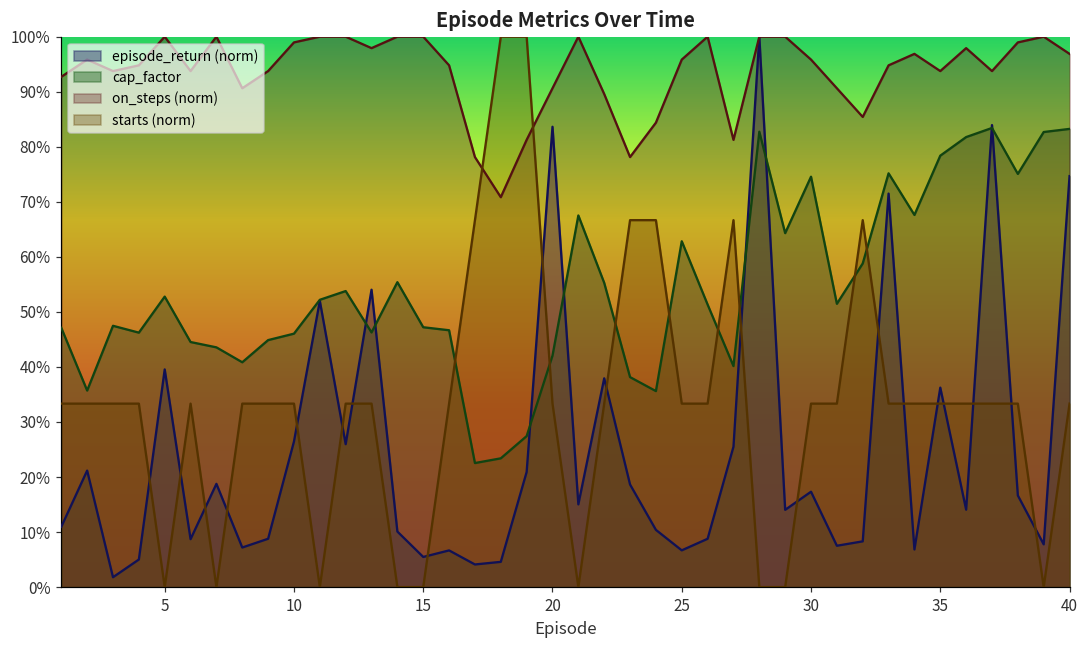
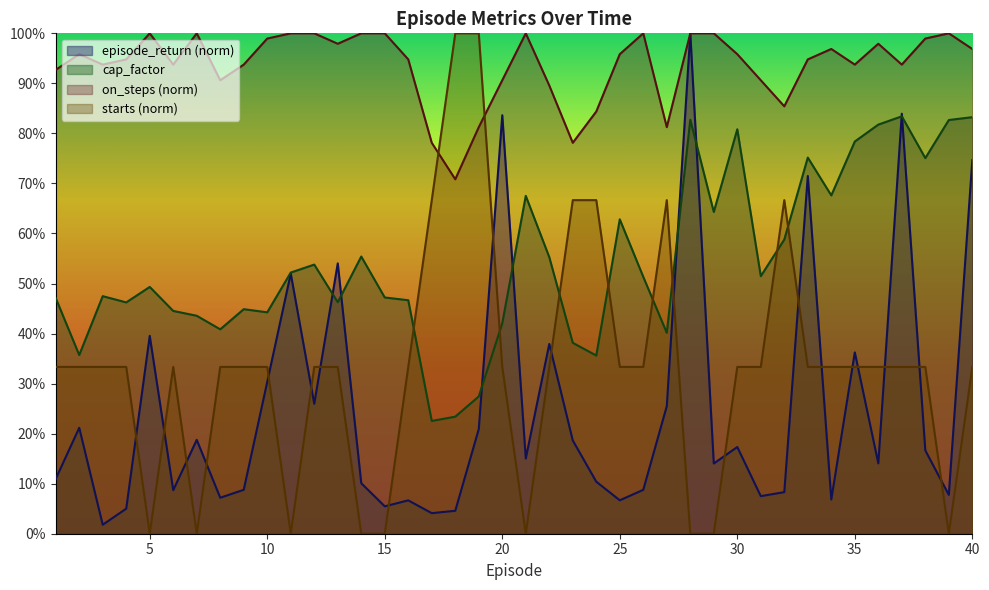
  {
    "episode_return (norm)": {
      "5": "40%",
-     "10": "26%",
+     "10": "30%",
      "15": "5%",
      "20": "84%",
      "25": "7%",
      "30": "17%",
      "35": "36%",
      "40": "75%"
    },
    "cap_factor": {
-     "5": "53%",
-     "10": "46%",
+     "5": "49%",
+     "10": "44%",
      "15": "47%",
      "20": "42%",
      "25": "63%",
-     "30": "75%",
+     "30": "81%",
      "35": "78%",
      "40": "83%"
    }
  }
